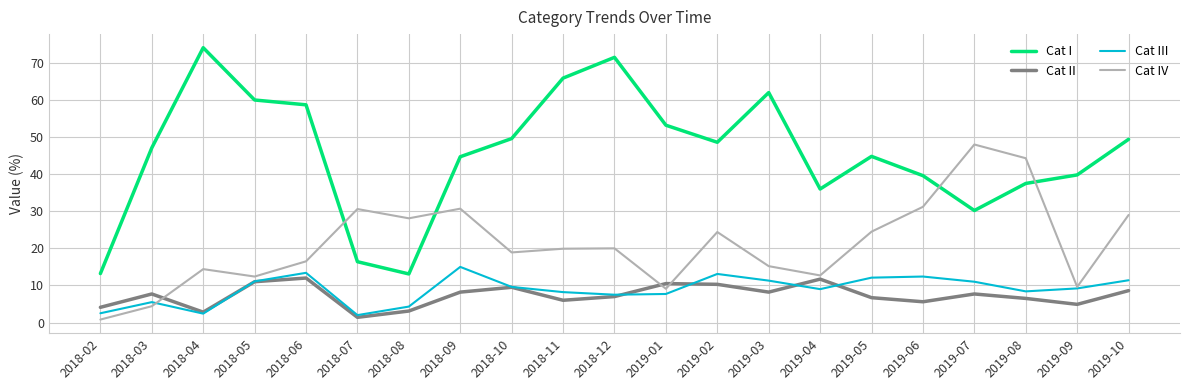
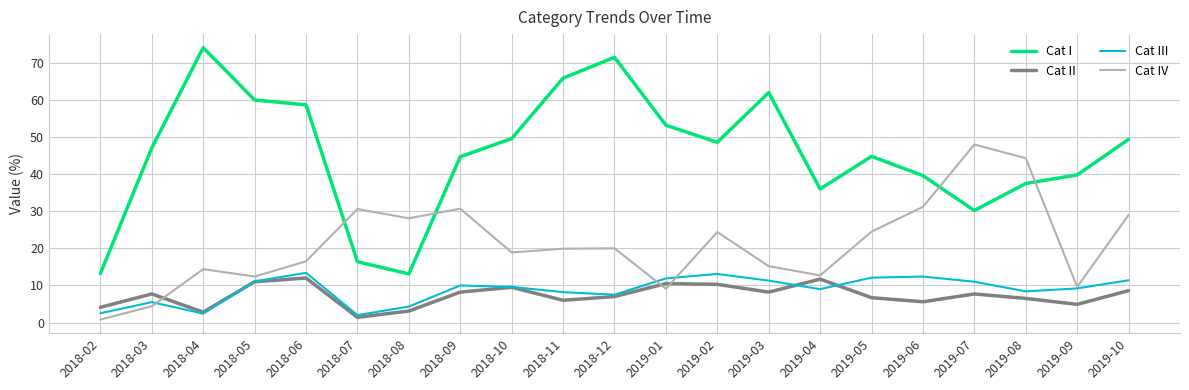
  {
    "Cat I": {
      "2018-02": 13,
      "2018-03": 47,
      "2018-04": 74,
      "2018-05": 60,
      "2018-06": 59,
      "2018-07": 16,
      "2018-08": 13,
      "2018-09": 45,
      "2018-10": 50,
      "2018-11": 66,
      "2018-12": 72,
      "2019-01": 53,
      "2019-02": 49,
      "2019-03": 62,
      "2019-04": 36,
      "2019-05": 45,
      "2019-06": 40,
      "2019-07": 30,
      "2019-08": 38,
      "2019-09": 40,
      "2019-10": 49
    },
    "Cat II": {
      "2018-02": 4,
      "2018-03": 8,
      "2018-06": 12,
      "2018-08": 3,
      "2018-09": 8,
      "2018-11": 6,
      "2019-01": 11,
      "2019-02": 10,
      "2019-03": 8,
      "2019-04": 12,
      "2019-05": 7,
      "2019-06": 6,
      "2019-07": 8,
      "2019-08": 7,
      "2019-09": 5,
      "2019-10": 9
    },
    "Cat III": {
      "2018-02": 3,
      "2018-03": 6,
      "2018-06": 13,
      "2018-08": 4,
-     "2018-09": 15,
+     "2018-09": 10,
      "2018-11": 8,
-     "2019-01": 8,
+     "2019-01": 12,
      "2019-02": 13,
      "2019-03": 11,
      "2019-04": 9,
      "2019-05": 12,
      "2019-06": 12,
      "2019-07": 11,
      "2019-08": 8,
      "2019-10": 11
    },
    "Cat IV": {
      "2018-02": 1,
      "2018-03": 4,
      "2018-04": 14,
      "2018-05": 12,
      "2018-06": 17,
      "2018-07": 31,
      "2018-08": 28,
      "2018-09": 31,
      "2018-10": 19,
      "2018-11": 20,
      "2018-12": 20,
      "2019-01": 9,
      "2019-02": 24,
      "2019-03": 15,
      "2019-04": 13,
      "2019-05": 25,
      "2019-06": 31,
      "2019-07": 48,
      "2019-08": 44,
      "2019-10": 29
    }
  }
